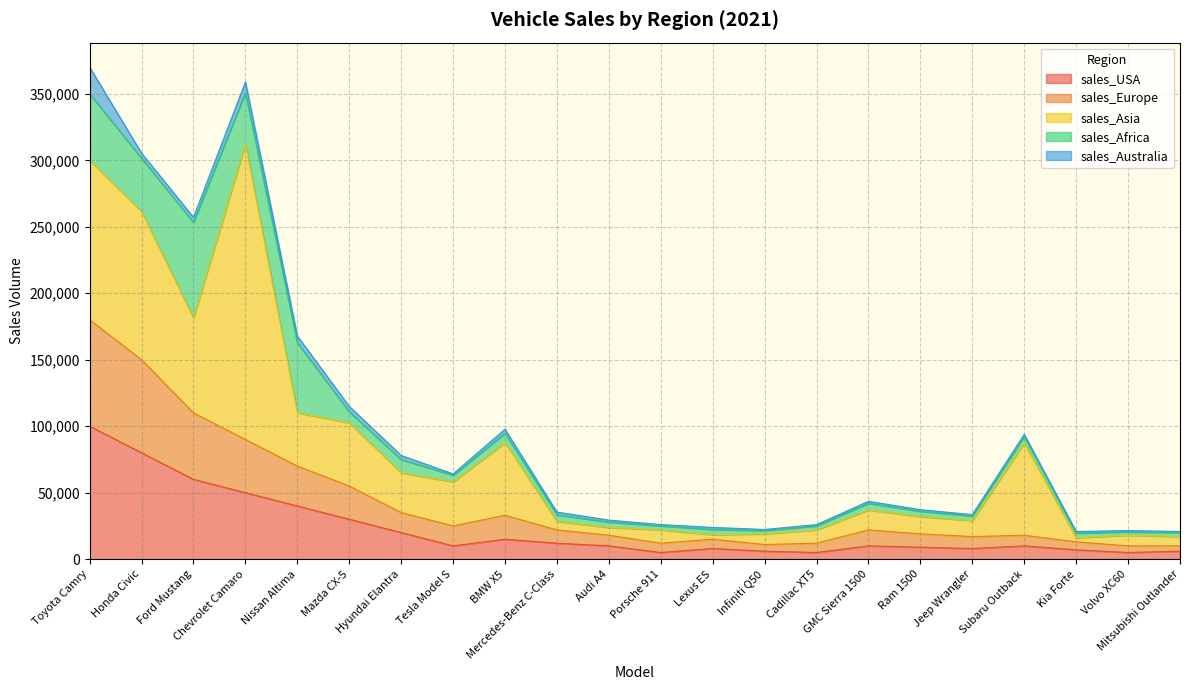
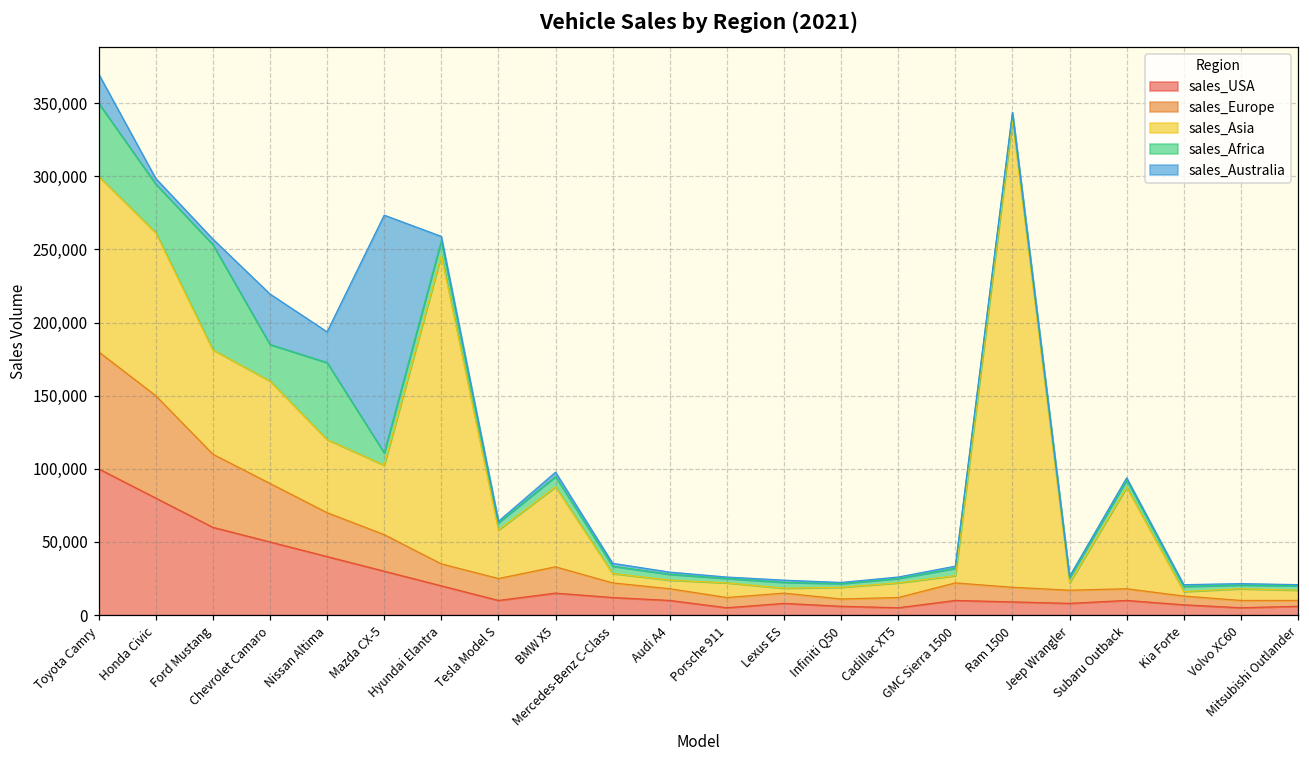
  {
    "sales_Asia": {
      "Toyota Camry": "120,000",
      "Honda Civic": "111,000",
      "Ford Mustang": "71,000",
-     "Chevrolet Camaro": "222,000",
-     "Nissan Altima": "40,000",
+     "Chevrolet Camaro": "70,000",
+     "Nissan Altima": "50,000",
      "Mazda CX-5": "47,000",
-     "Hyundai Elantra": "30,000",
+     "Hyundai Elantra": "211,000",
      "Tesla Model S": "33,000",
      "BMW X5": "55,000",
      "Mercedes-Benz C-Class": "6,000",
      "Audi A4": "6,000",
      "Porsche 911": "10,000",
      "Lexus ES": "3,000",
      "Infiniti Q50": "8,000",
      "Cadillac XT5": "10,000",
-     "GMC Sierra 1500": "15,000",
-     "Ram 1500": "13,000",
-     "Jeep Wrangler": "12,000",
+     "GMC Sierra 1500": "5,000",
+     "Ram 1500": "320,000",
+     "Jeep Wrangler": "5,000",
      "Subaru Outback": "69,000",
      "Kia Forte": "3,000",
      "Volvo XC60": "8,000",
      "Mitsubishi Outlander": "7,000"
    },
    "sales_Africa": {
      "Toyota Camry": "50,000",
-     "Honda Civic": "40,000",
+     "Honda Civic": "33,000",
      "Ford Mustang": "72,000",
-     "Chevrolet Camaro": "39,000",
+     "Chevrolet Camaro": "25,000",
      "Nissan Altima": "53,000",
      "Mazda CX-5": "8,000",
      "Hyundai Elantra": "10,000",
      "BMW X5": "7,000",
      "Mercedes-Benz C-Class": "5,000"
    },
    "sales_Australia": {
      "Toyota Camry": "20,000",
      "Honda Civic": "4,000",
      "Ford Mustang": "4,000",
-     "Chevrolet Camaro": "8,000",
-     "Nissan Altima": "5,000",
-     "Mazda CX-5": "4,000",
+     "Chevrolet Camaro": "35,000",
+     "Nissan Altima": "21,000",
+     "Mazda CX-5": "163,000",
      "Hyundai Elantra": "3,000",
      "BMW X5": "3,000",
      "Mercedes-Benz C-Class": "2,000"
    }
  }
